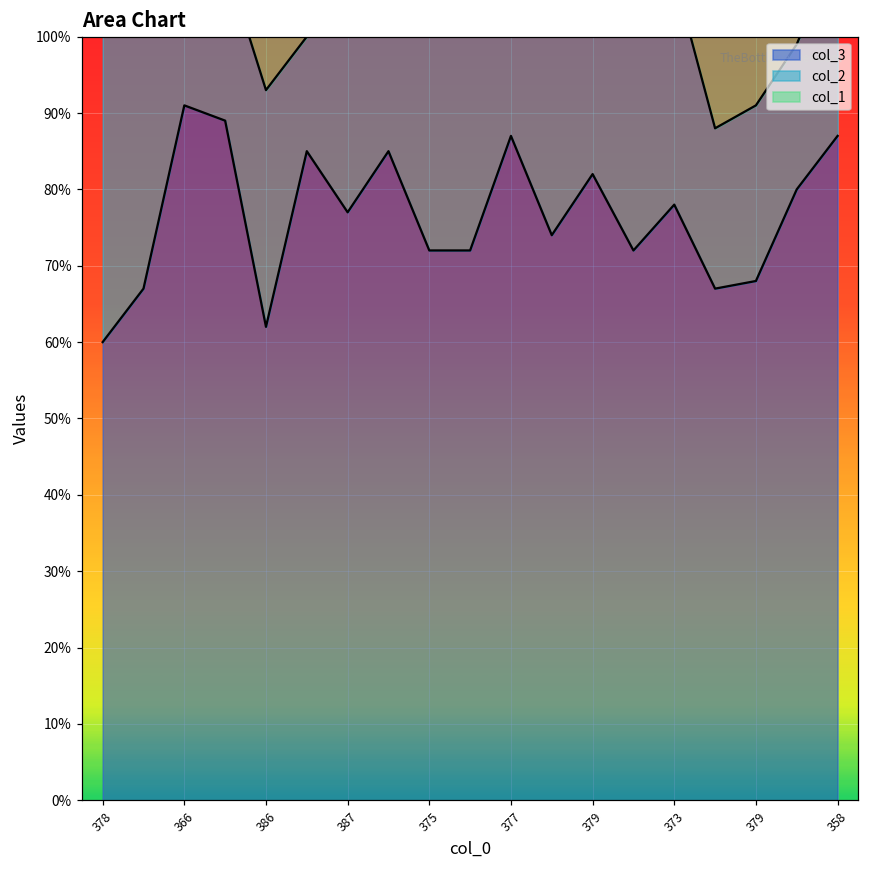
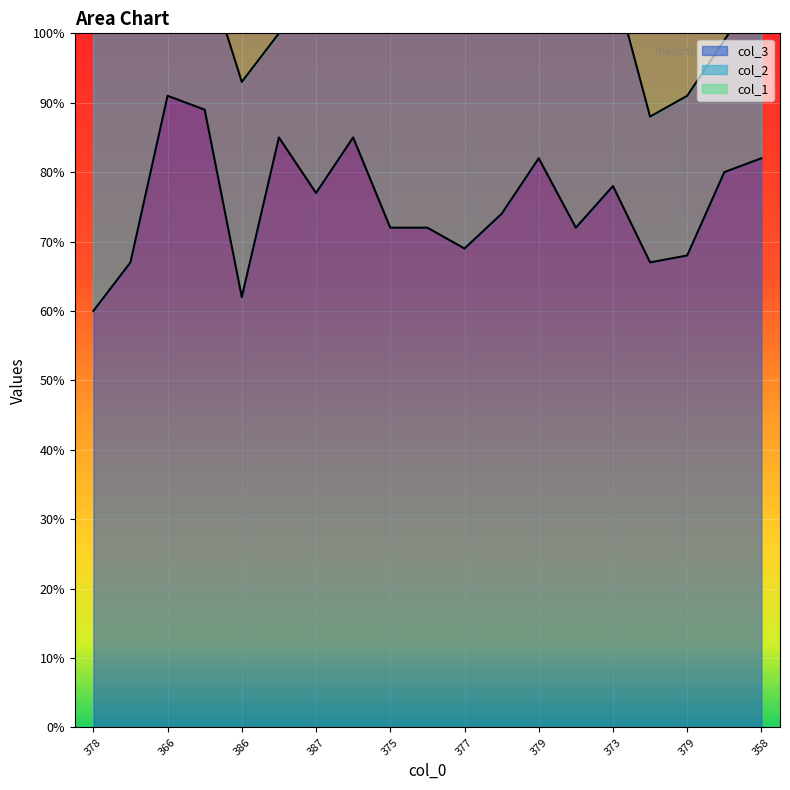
  {
    "col_3": {
      "378": "60%",
      "366": "91%",
      "386": "62%",
      "387": "77%",
      "375": "72%",
-     "377": "87%",
+     "377": "69%",
      "373": "78%",
-     "358": "87%"
+     "358": "82%"
    },
    "col_2": {
      "386": "31%"
    }
  }
